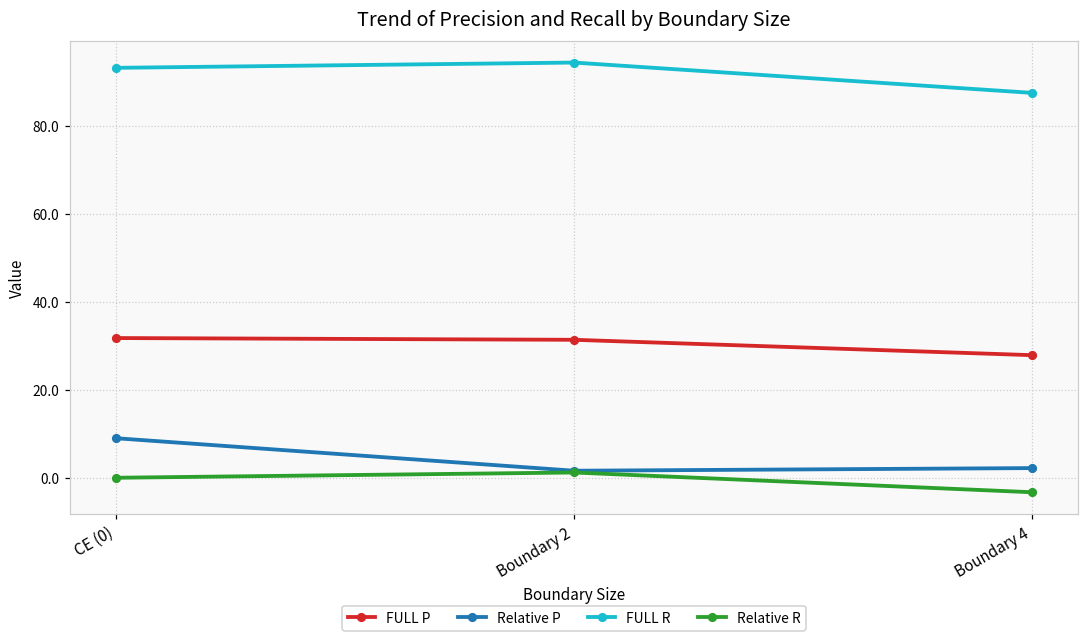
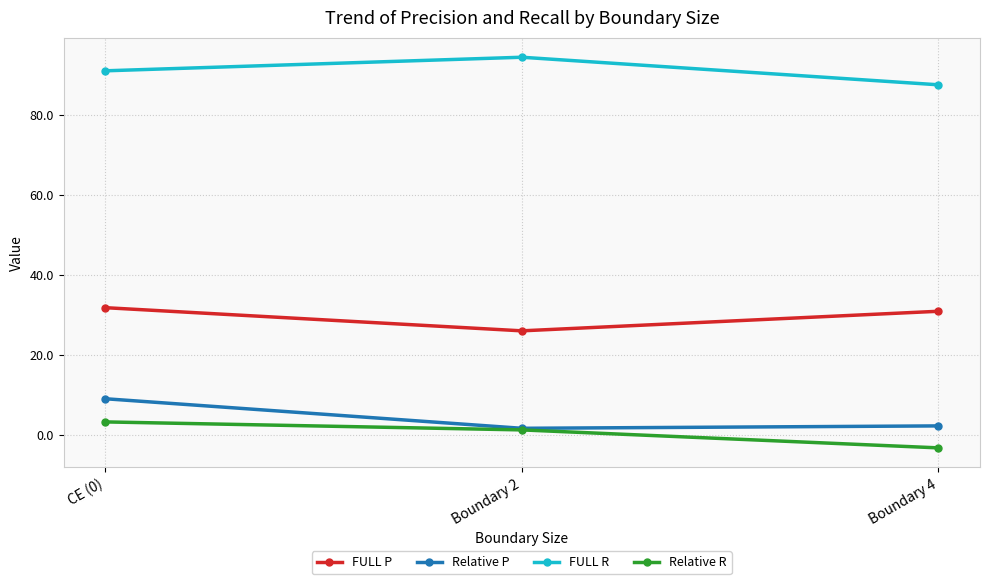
  {
    "FULL P": {
      "CE (0)": 32,
-     "Boundary 2": 31,
-     "Boundary 4": 28
+     "Boundary 2": 26,
+     "Boundary 4": 31
    },
    "Relative P": {
      "CE (0)": 9,
      "Boundary 4": 2
    },
    "FULL R": {
-     "CE (0)": 93,
+     "CE (0)": 91,
      "Boundary 2": 95,
      "Boundary 4": 88
    },
    "Relative R": {
-     "CE (0)": 0,
+     "CE (0)": 3,
      "Boundary 4": -3
    }
  }
